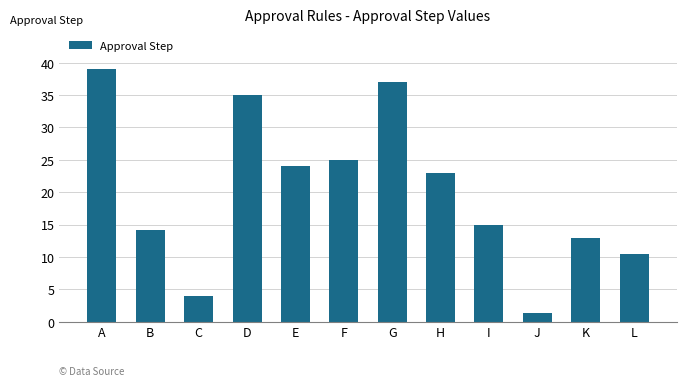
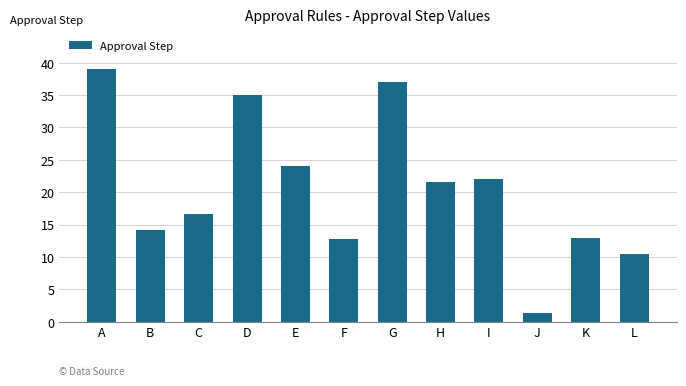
  {
    "A": 39,
    "B": 14,
-   "C": 4,
+   "C": 17,
    "D": 35,
    "E": 24,
-   "F": 25,
+   "F": 13,
    "G": 37,
-   "H": 23,
-   "I": 15,
+   "H": 22,
+   "I": 22,
    "J": 1,
    "K": 13,
    "L": 10
  }
